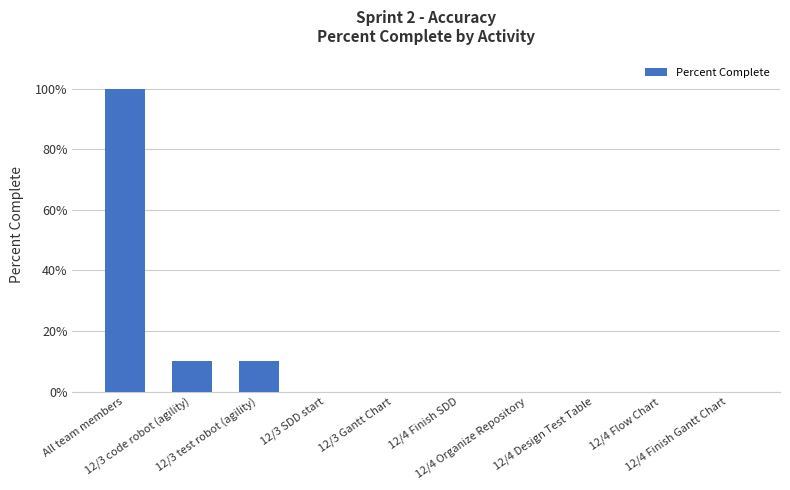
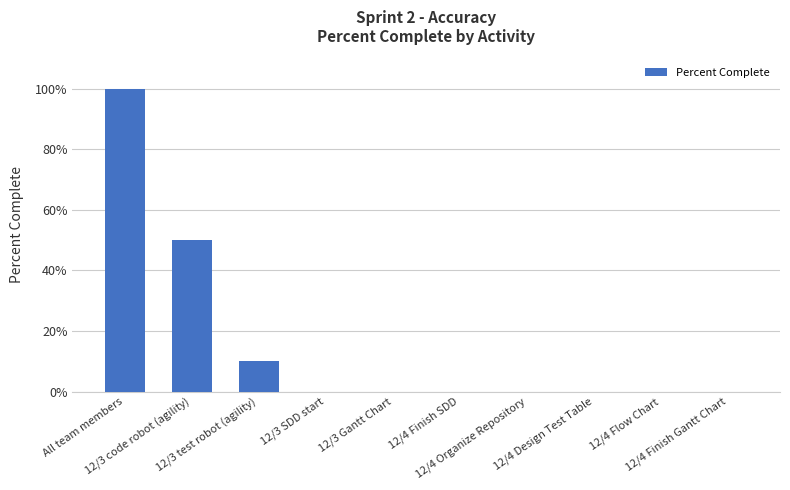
  {
    "All team members": "100%",
-   "12/3 code robot (agility)": "10%",
+   "12/3 code robot (agility)": "50%",
    "12/3 test robot (agility)": "10%",
    "12/3 SDD start": "0%",
    "12/3 Gantt Chart": "0%",
    "12/4 Finish SDD": "0%",
    "12/4 Organize Repository": "0%",
    "12/4 Design Test Table": "0%",
    "12/4 Flow Chart": "0%",
    "12/4 Finish Gantt Chart": "0%"
  }
